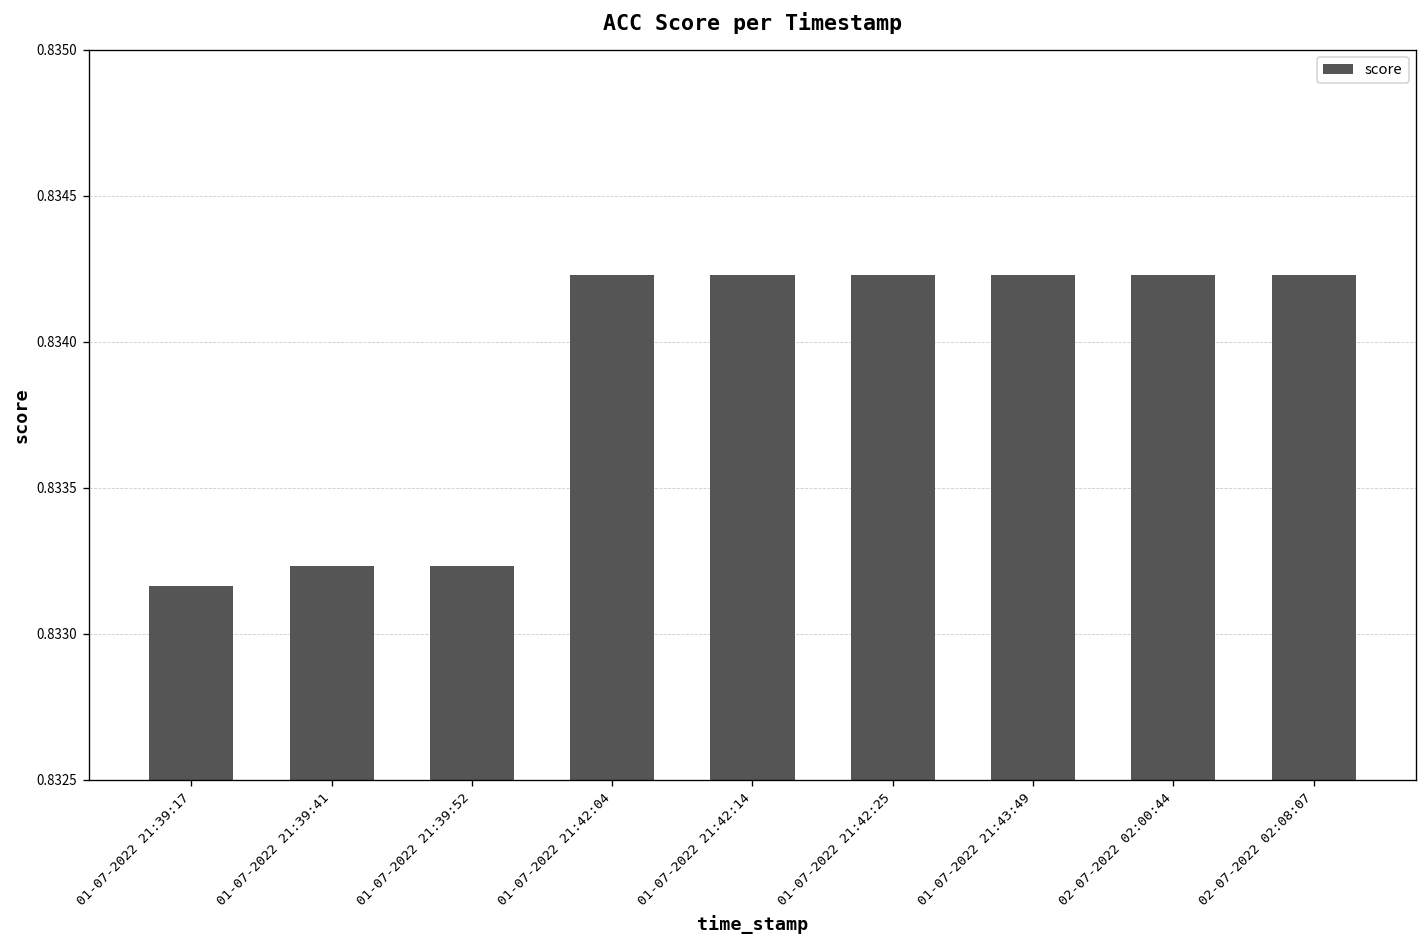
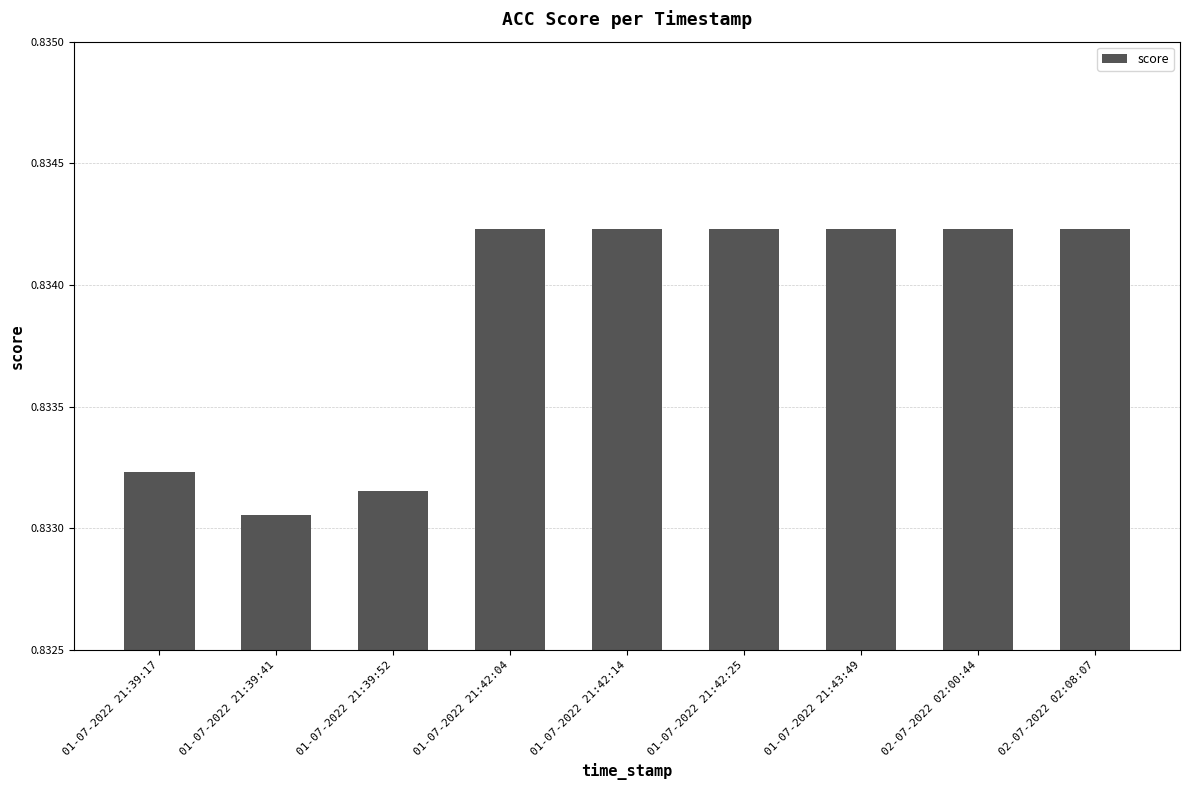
  {
-   "01-07-2022 21:39:17": 0.83316,
-   "01-07-2022 21:39:41": 0.83323,
-   "01-07-2022 21:39:52": 0.83323,
+   "01-07-2022 21:39:17": 0.83323,
+   "01-07-2022 21:39:41": 0.83305,
+   "01-07-2022 21:39:52": 0.83315,
    "01-07-2022 21:42:04": 0.83423,
    "01-07-2022 21:42:14": 0.83423,
    "01-07-2022 21:42:25": 0.83423,
    "01-07-2022 21:43:49": 0.83423,
    "02-07-2022 02:00:44": 0.83423,
    "02-07-2022 02:08:07": 0.83423
  }
